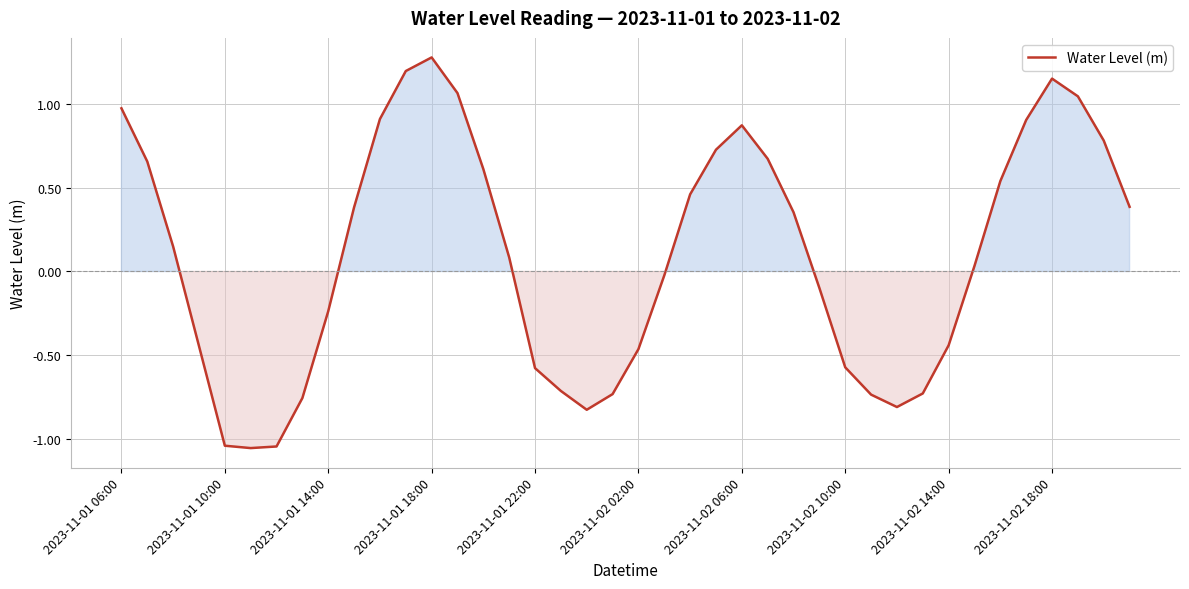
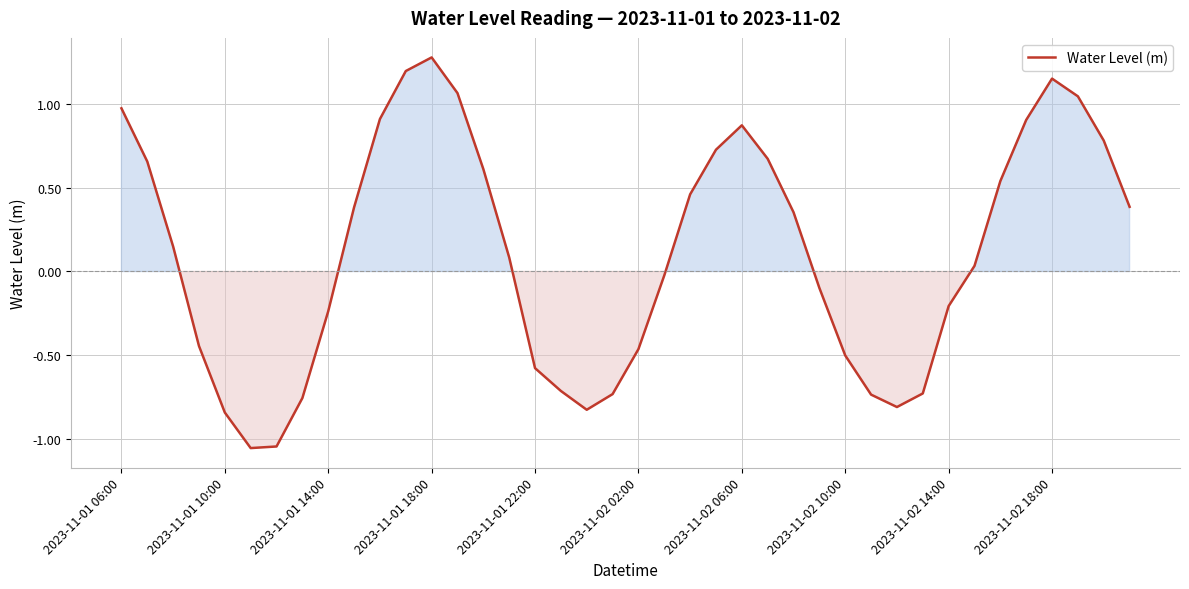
  {
    "2023-11-01 06:00": 0.98,
-   "2023-11-01 10:00": -1.04,
+   "2023-11-01 10:00": -0.84,
    "2023-11-01 14:00": -0.24,
    "2023-11-01 18:00": 1.28,
    "2023-11-01 22:00": -0.58,
    "2023-11-02 02:00": -0.46,
    "2023-11-02 06:00": 0.88,
-   "2023-11-02 10:00": -0.57,
-   "2023-11-02 14:00": -0.44,
+   "2023-11-02 10:00": -0.50,
+   "2023-11-02 14:00": -0.21,
    "2023-11-02 18:00": 1.15
  }
